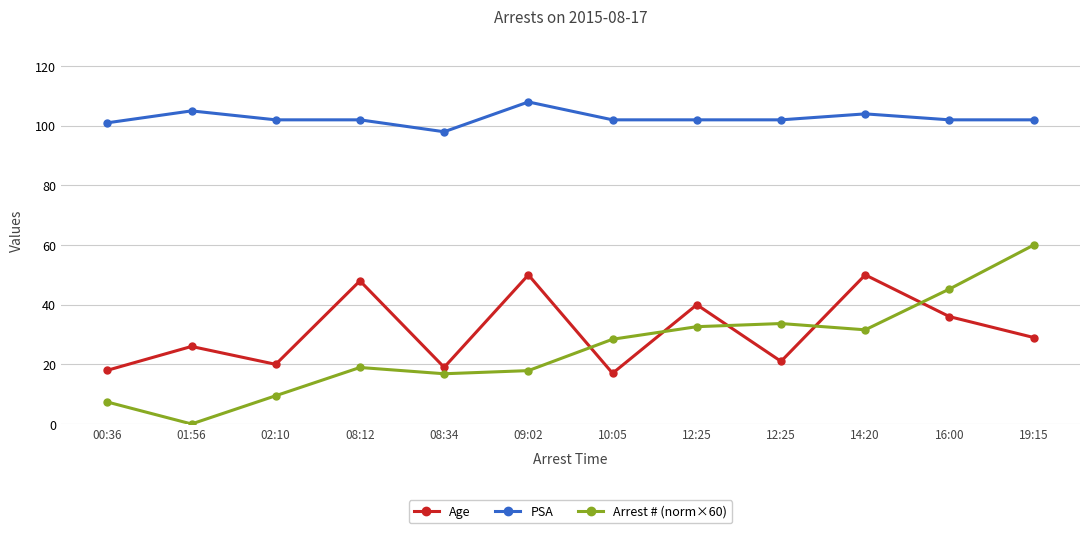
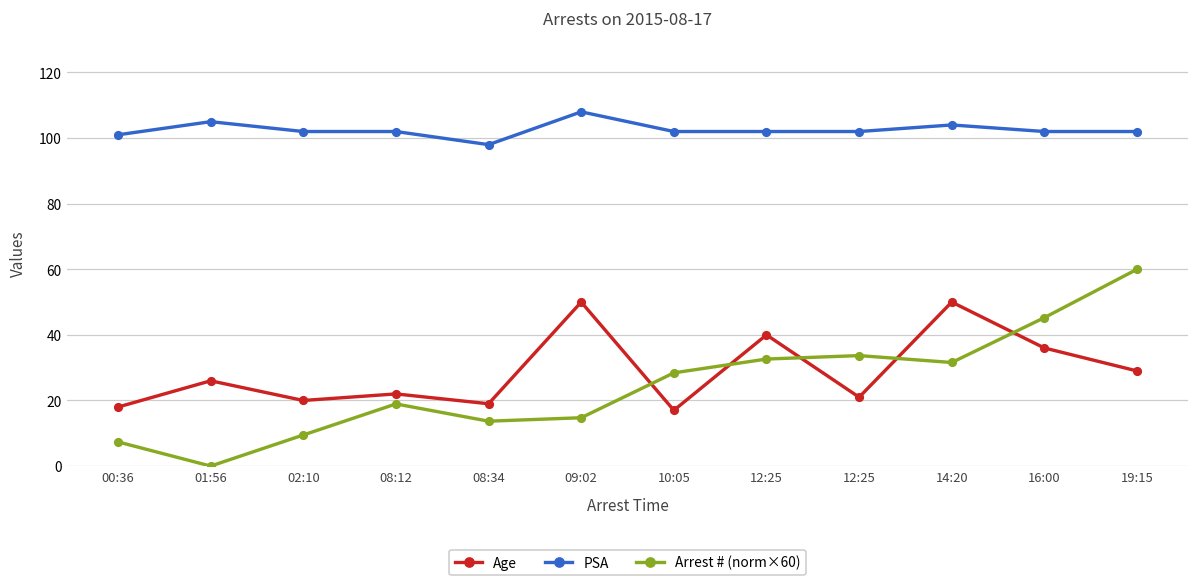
  {
    "Age": {
      "00:36": 18,
      "01:56": 26,
      "02:10": 20,
-     "08:12": 48,
+     "08:12": 22,
      "08:34": 19,
      "09:02": 50,
      "10:05": 17,
      "14:20": 50,
      "16:00": 36,
      "19:15": 29
    },
    "PSA": {
      "00:36": 101,
      "01:56": 105,
      "02:10": 102,
      "08:12": 102,
      "08:34": 98,
      "09:02": 108,
      "10:05": 102,
      "14:20": 104,
      "16:00": 102,
      "19:15": 102
    },
    "Arrest # (norm×60)": {
      "00:36": 7,
      "01:56": 0,
      "02:10": 9,
      "08:12": 19,
-     "08:34": 17,
-     "09:02": 18,
+     "08:34": 14,
+     "09:02": 15,
      "10:05": 28,
      "14:20": 32,
      "16:00": 45,
      "19:15": 60
    }
  }
